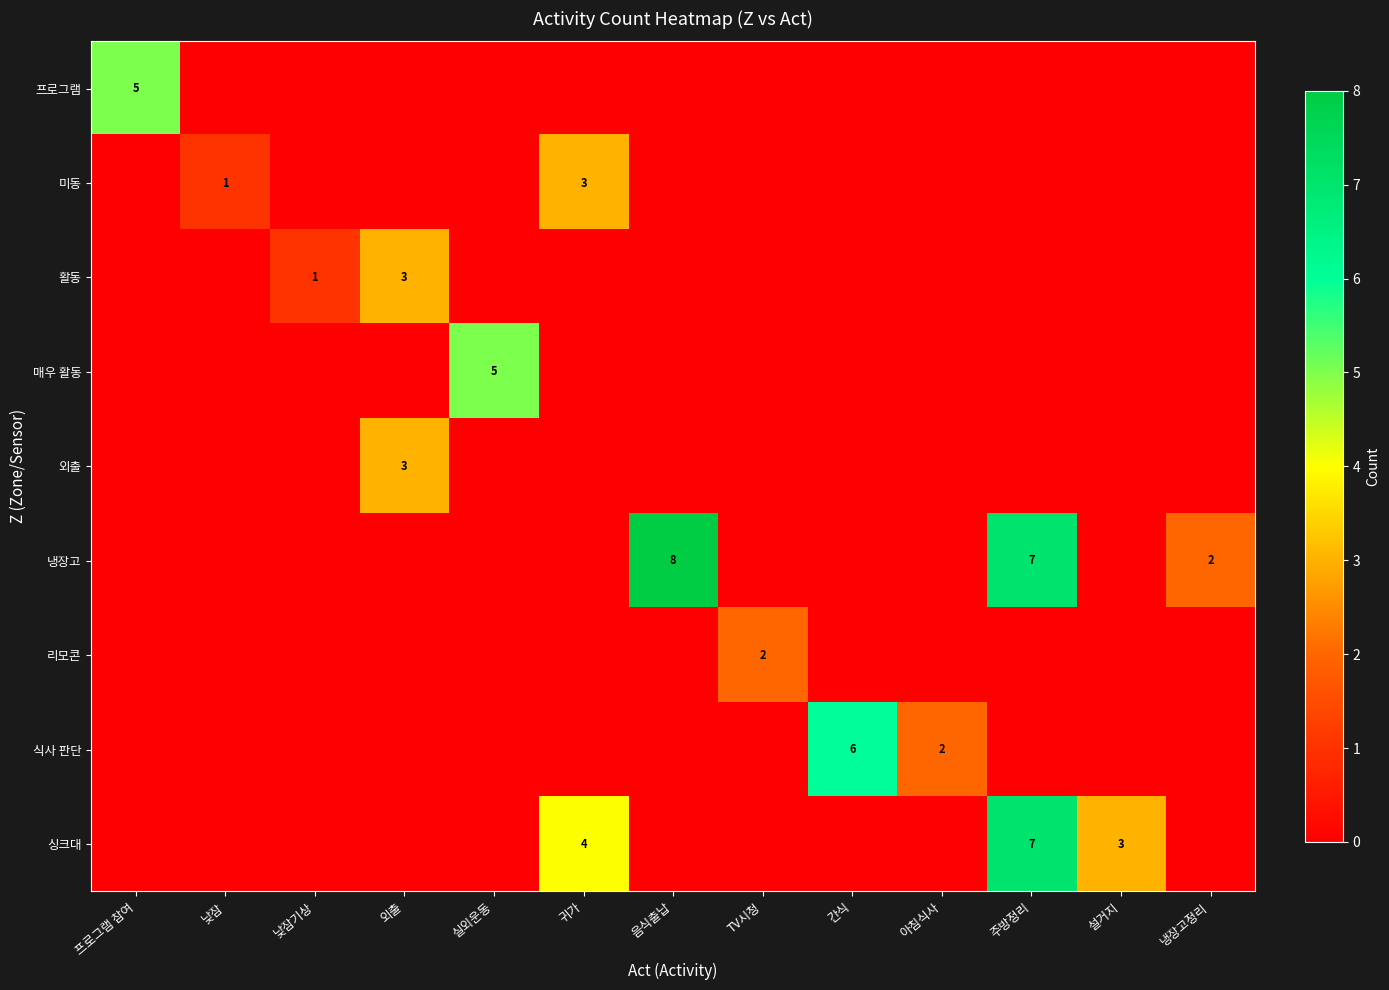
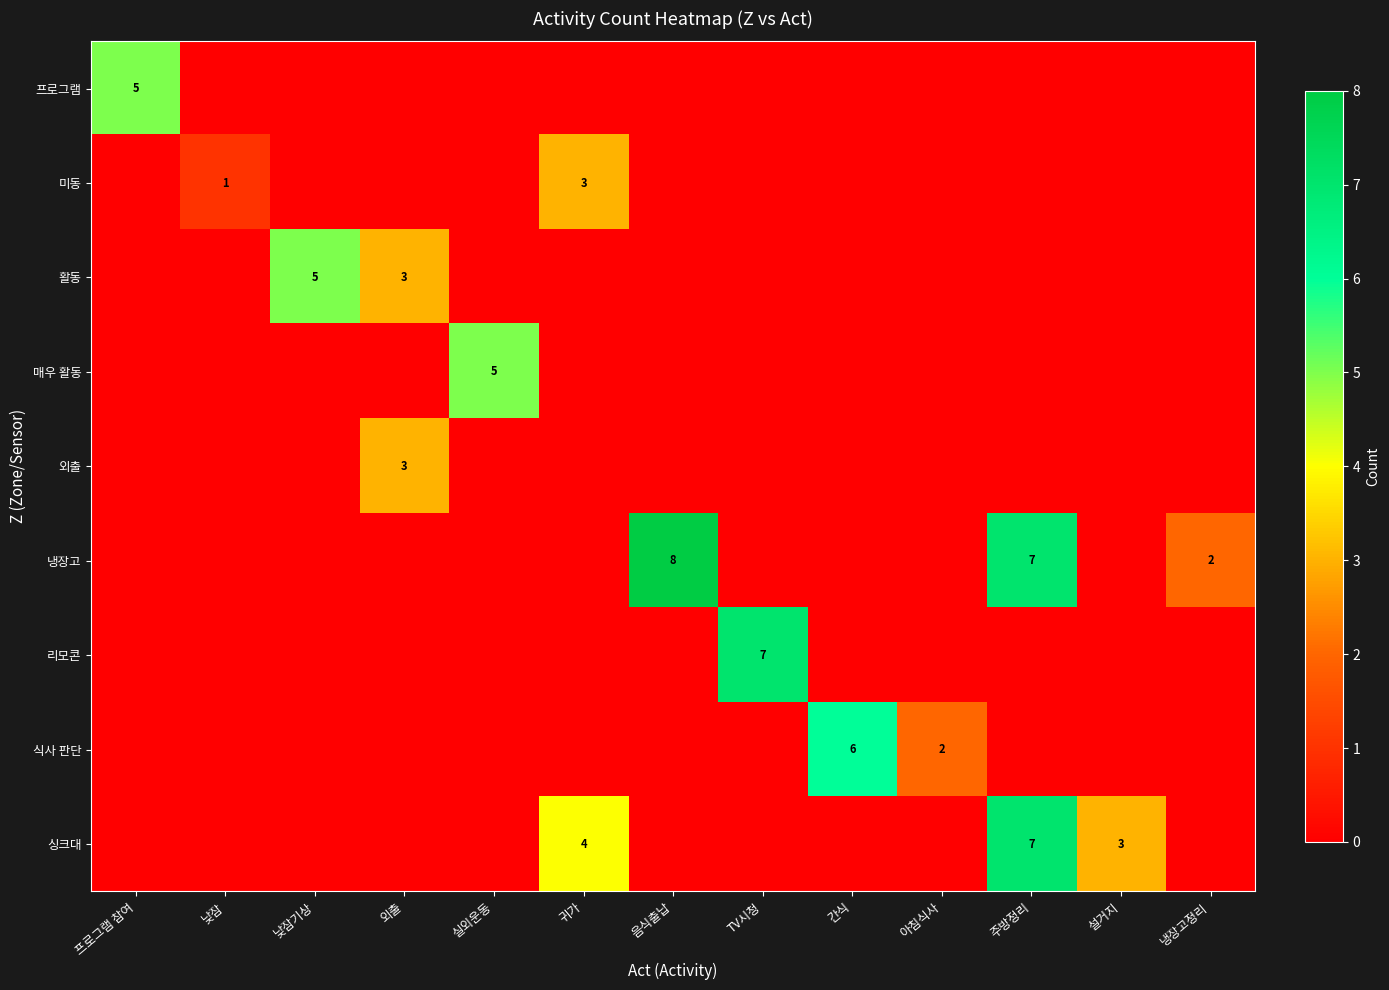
  {
    "프로그램": {
      "프로그램 참여": 5
    },
    "미동": {
      "낮잠": 1,
      "귀가": 3
    },
    "활동": {
-     "낮잠기상": 1,
+     "낮잠기상": 5,
      "외출": 3
    },
    "매우 활동": {
      "실외운동": 5
    },
    "외출": {
      "외출": 3
    },
    "냉장고": {
      "음식출납": 8,
      "주방정리": 7,
      "냉장고정리": 2
    },
    "리모콘": {
-     "TV시청": 2
+     "TV시청": 7
    },
    "식사 판단": {
      "간식": 6,
      "아침식사": 2
    },
    "싱크대": {
      "귀가": 4,
      "주방정리": 7,
      "설거지": 3
    }
  }
